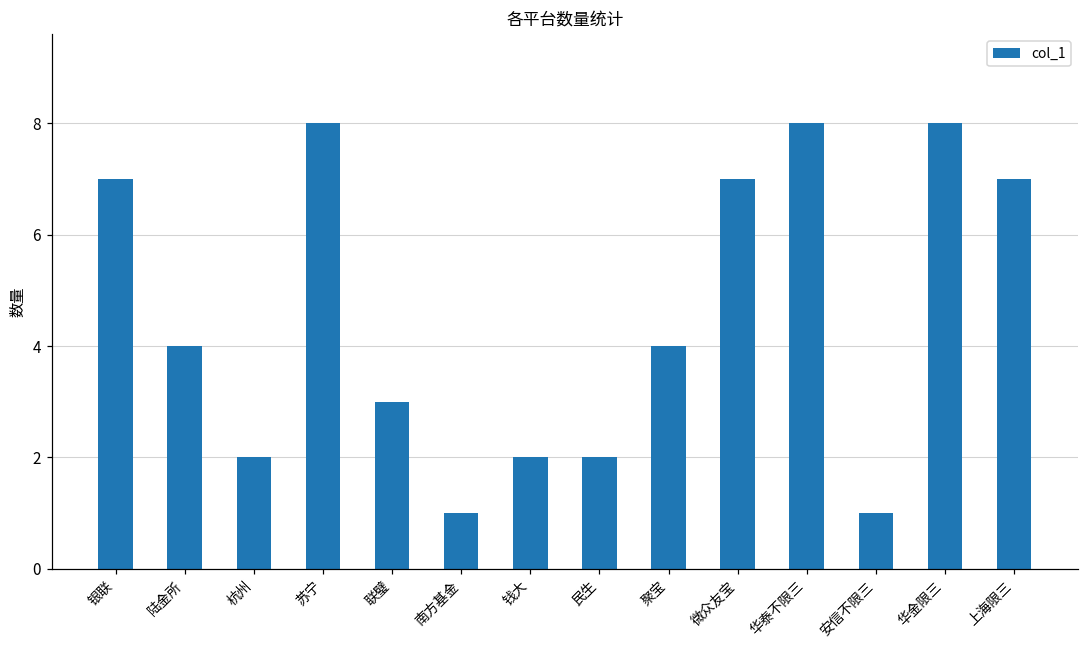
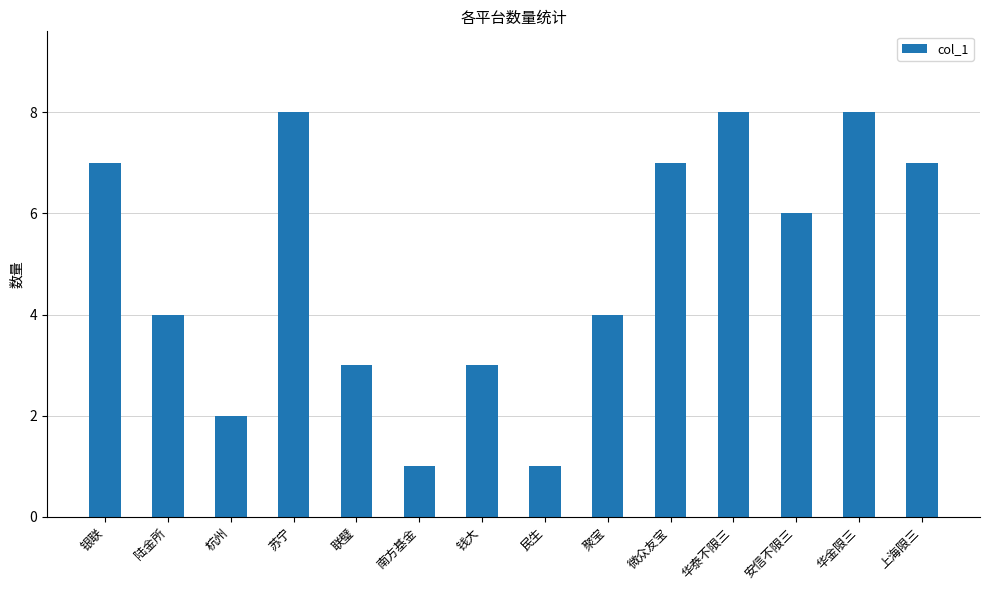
  {
    "银联": 7,
    "陆金所": 4,
    "杭州": 2,
    "苏宁": 8,
    "联璧": 3,
    "南方基金": 1,
-   "钱大": 2,
-   "民生": 2,
+   "钱大": 3,
+   "民生": 1,
    "聚宝": 4,
    "微众友宝": 7,
    "华泰不限三": 8,
-   "安信不限三": 1,
+   "安信不限三": 6,
    "华金限三": 8,
    "上海限三": 7
  }
